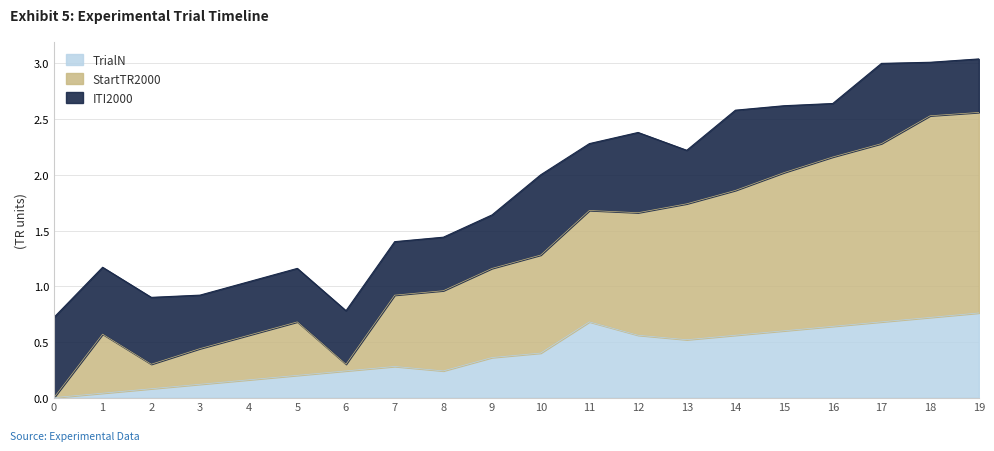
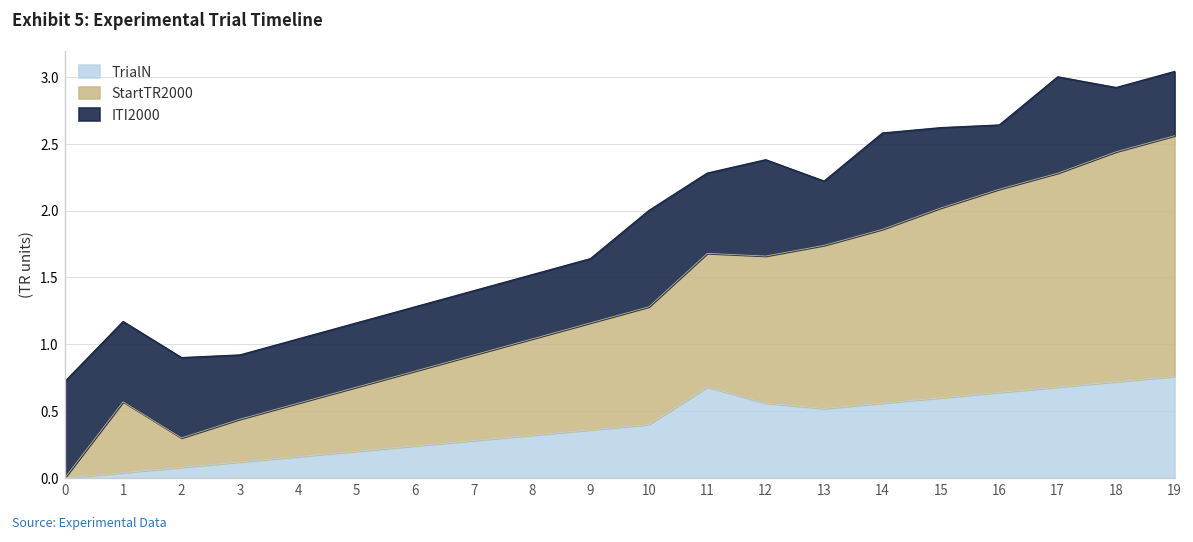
  {
    "TrialN": {
      "1": 0.04,
      "2": 0.08,
      "3": 0.12,
      "4": 0.16,
      "5": 0.20,
      "6": 0.24,
      "7": 0.28,
-     "8": 0.24,
+     "8": 0.32,
      "9": 0.36,
      "10": 0.40,
      "11": 0.68,
      "12": 0.56,
      "13": 0.52,
      "14": 0.56,
      "15": 0.60,
      "16": 0.64,
      "17": 0.68,
      "18": 0.72,
      "19": 0.76
    },
    "StartTR2000": {
      "1": 0.53,
      "2": 0.22,
      "3": 0.32,
      "4": 0.40,
      "5": 0.48,
-     "6": 0.06,
+     "6": 0.56,
      "7": 0.64,
      "8": 0.72,
      "9": 0.80,
      "10": 0.88,
      "11": 1.00,
      "12": 1.10,
      "13": 1.22,
      "14": 1.30,
      "15": 1.42,
      "16": 1.52,
      "17": 1.60,
-     "18": 1.81,
+     "18": 1.72,
      "19": 1.80
    },
    "ITI2000": {
      "0": 0.72,
      "1": 0.60,
      "2": 0.60,
      "3": 0.48,
      "4": 0.48,
      "5": 0.48,
      "6": 0.48,
      "7": 0.48,
      "8": 0.48,
      "9": 0.48,
      "10": 0.72,
      "11": 0.60,
      "12": 0.72,
      "13": 0.48,
      "14": 0.72,
      "15": 0.60,
      "16": 0.48,
      "17": 0.72,
      "18": 0.48,
      "19": 0.48
    }
  }
